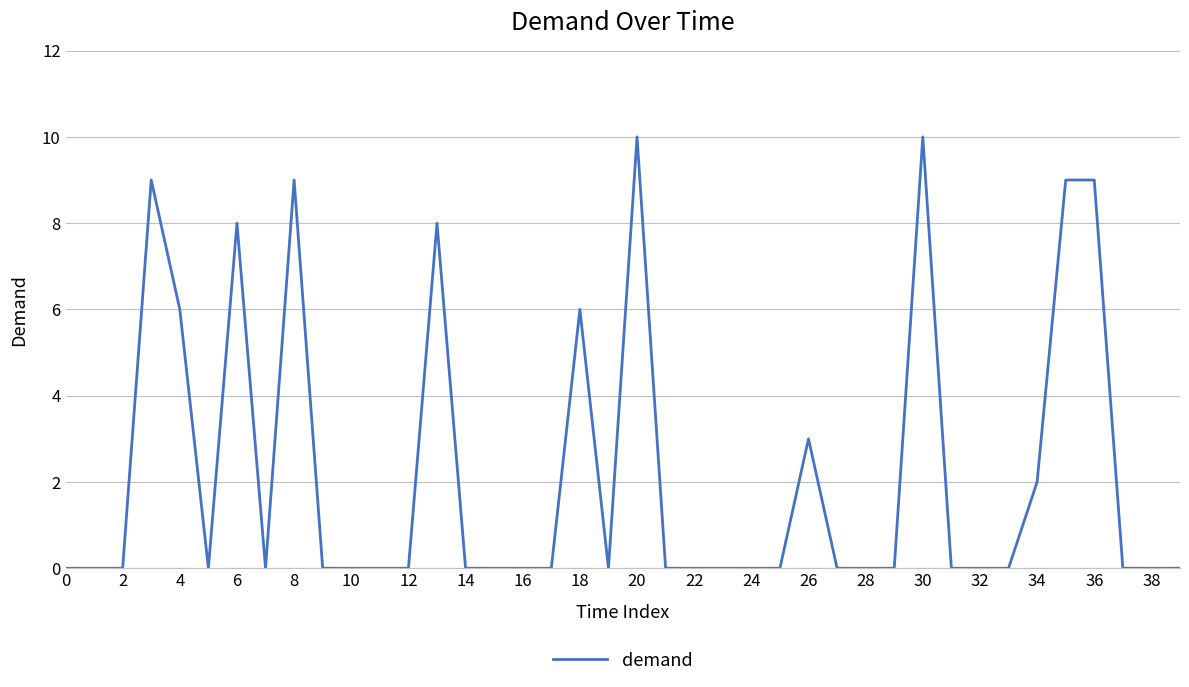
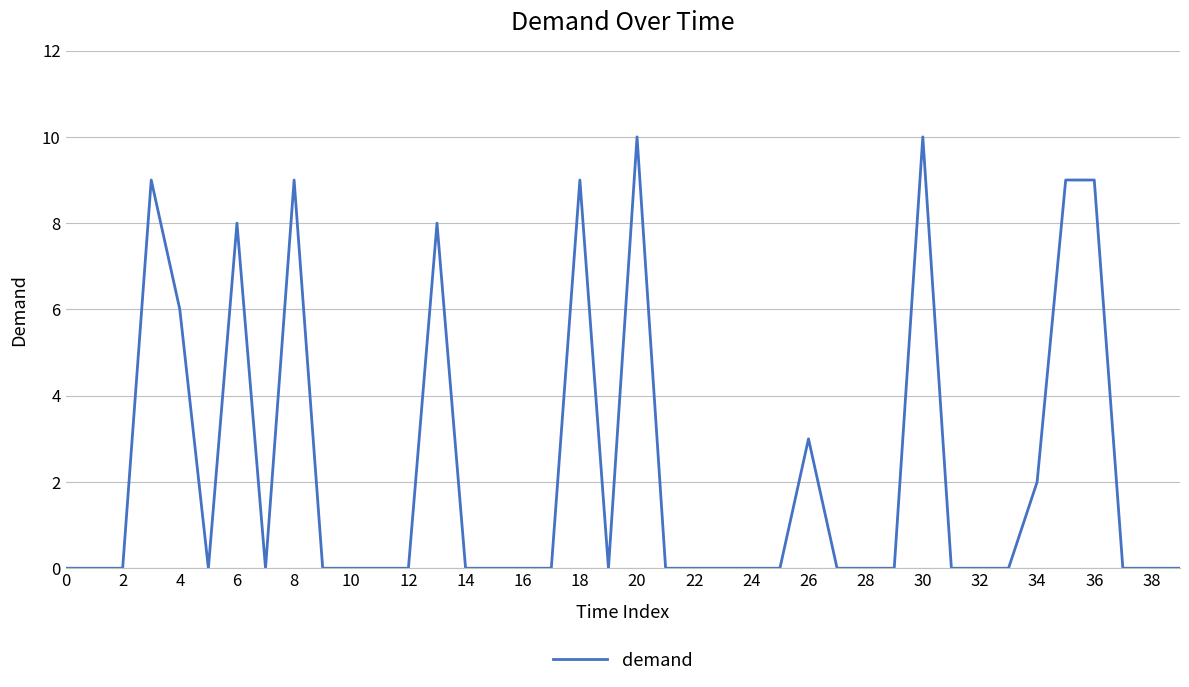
  {
    "0": 0,
    "2": 0,
    "4": 6,
    "6": 8,
    "8": 9,
    "10": 0,
    "12": 0,
    "14": 0,
    "16": 0,
-   "18": 6,
+   "18": 9,
    "20": 10,
    "22": 0,
    "24": 0,
    "26": 3,
    "28": 0,
    "30": 10,
    "32": 0,
    "34": 2,
    "36": 9,
    "38": 0
  }
